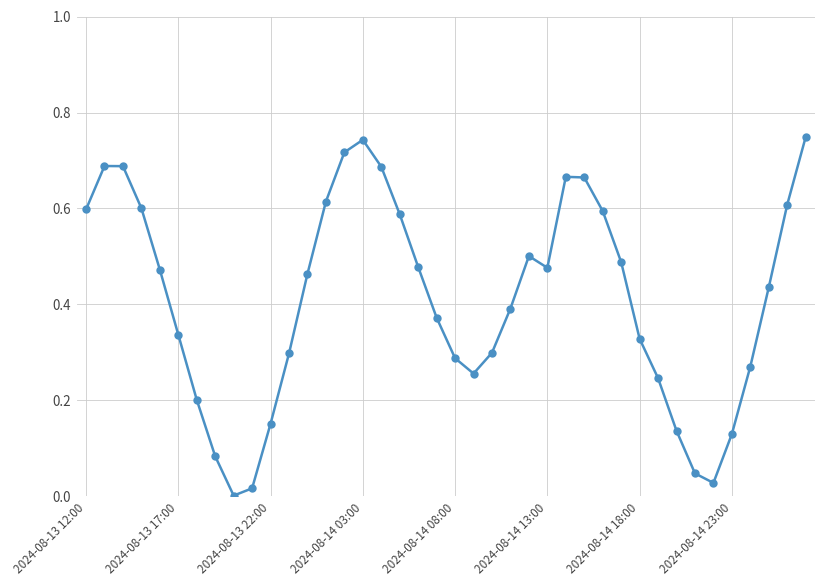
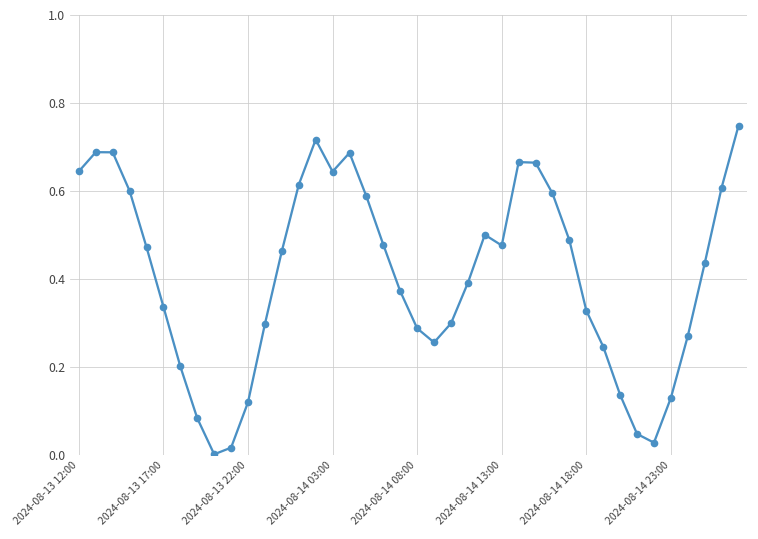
  {
-   "2024-08-13 12:00": 0.60,
+   "2024-08-13 12:00": 0.65,
    "2024-08-13 17:00": 0.34,
-   "2024-08-13 22:00": 0.15,
-   "2024-08-14 03:00": 0.74,
+   "2024-08-13 22:00": 0.12,
+   "2024-08-14 03:00": 0.64,
    "2024-08-14 08:00": 0.29,
    "2024-08-14 13:00": 0.48,
    "2024-08-14 18:00": 0.33,
    "2024-08-14 23:00": 0.13
  }
